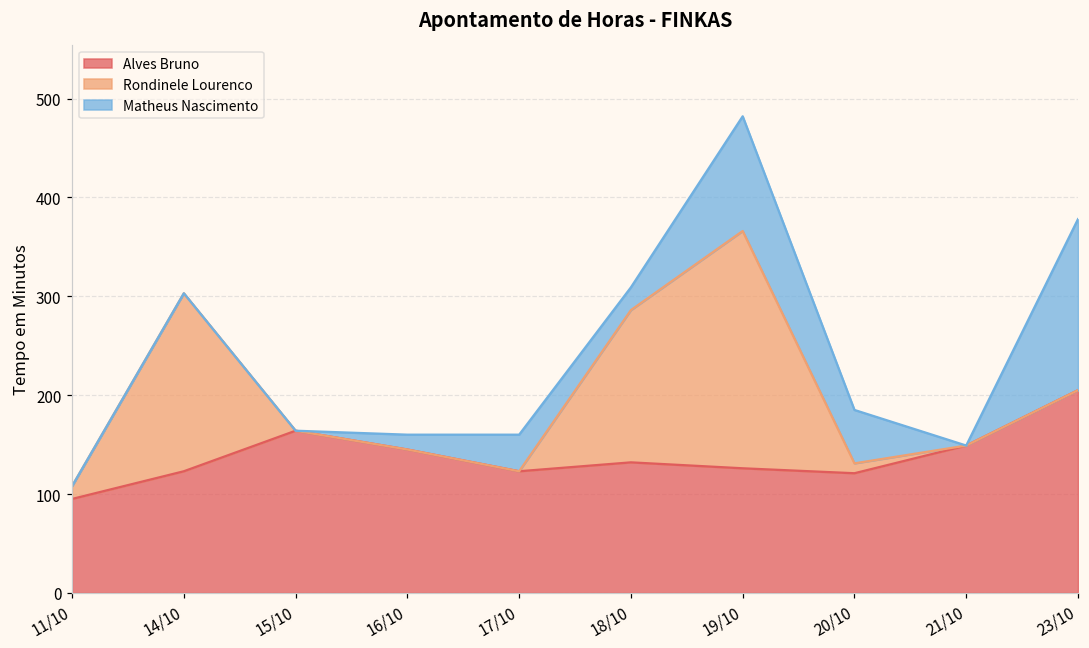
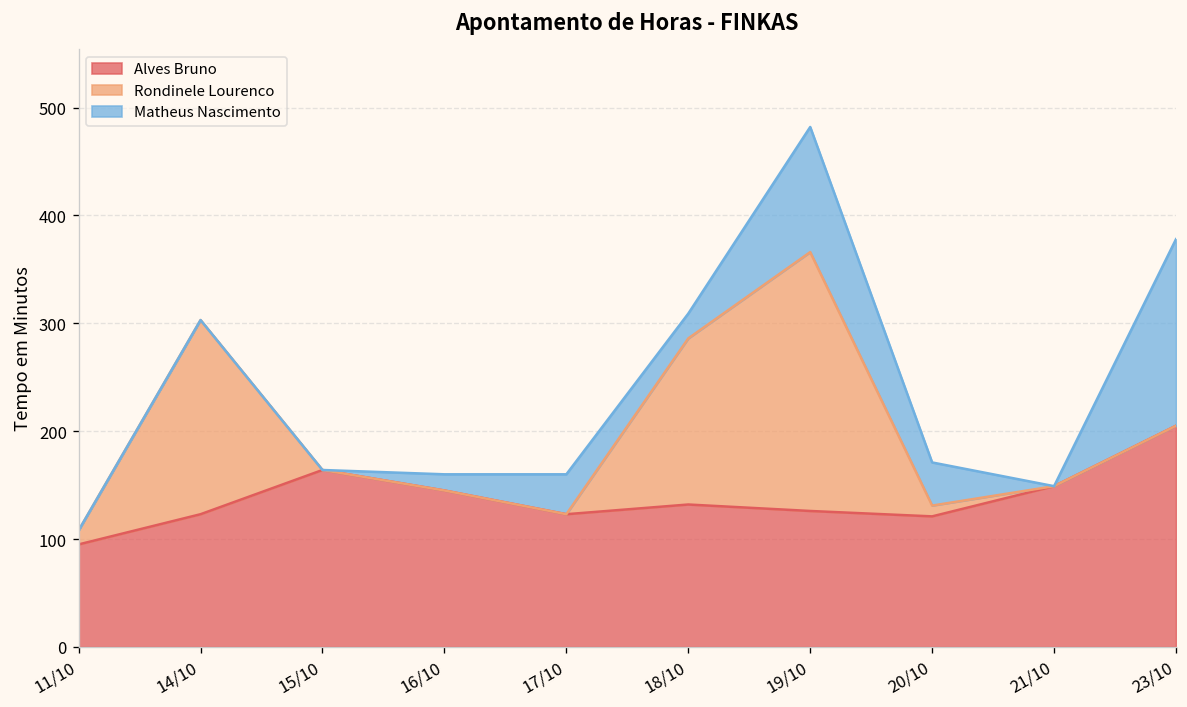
  {
    "Alves Bruno": {
      "11/10": 100,
      "14/10": 120,
      "18/10": 130,
      "19/10": 130,
      "20/10": 120
    },
    "Rondinele Lourenco": {
      "18/10": 150,
      "19/10": 240,
      "20/10": 10
    },
    "Matheus Nascimento": {
      "16/10": 20,
      "17/10": 40,
      "18/10": 20,
      "19/10": 120,
-     "20/10": 50,
+     "20/10": 40,
      "23/10": 170
    }
  }
